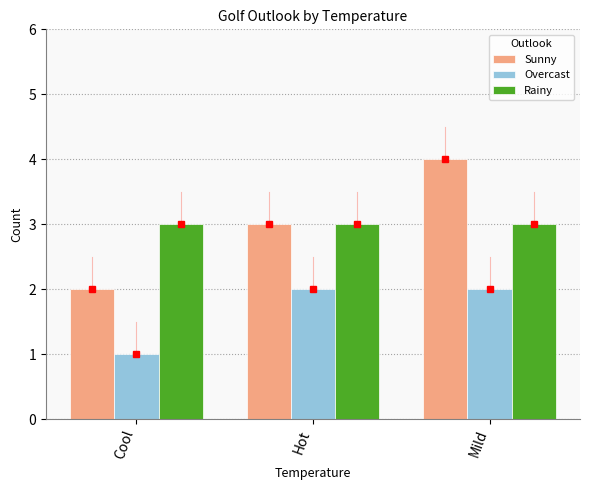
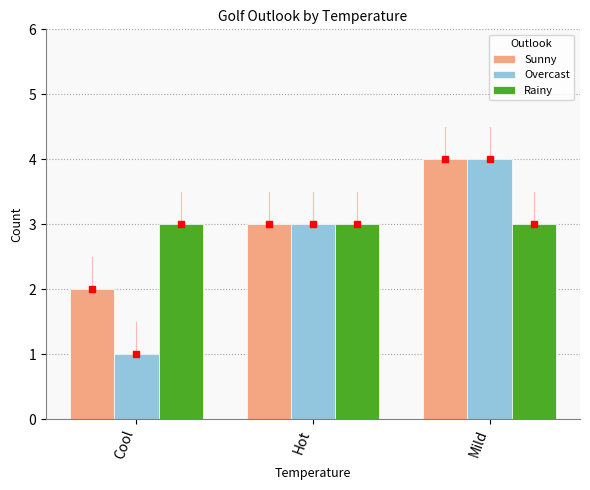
  {
    "Overcast": {
      "Cool": 1,
-     "Hot": 2,
-     "Mild": 2
+     "Hot": 3,
+     "Mild": 4
    },
    "Rainy": {
      "Cool": 3,
      "Hot": 3,
      "Mild": 3
    }
  }
